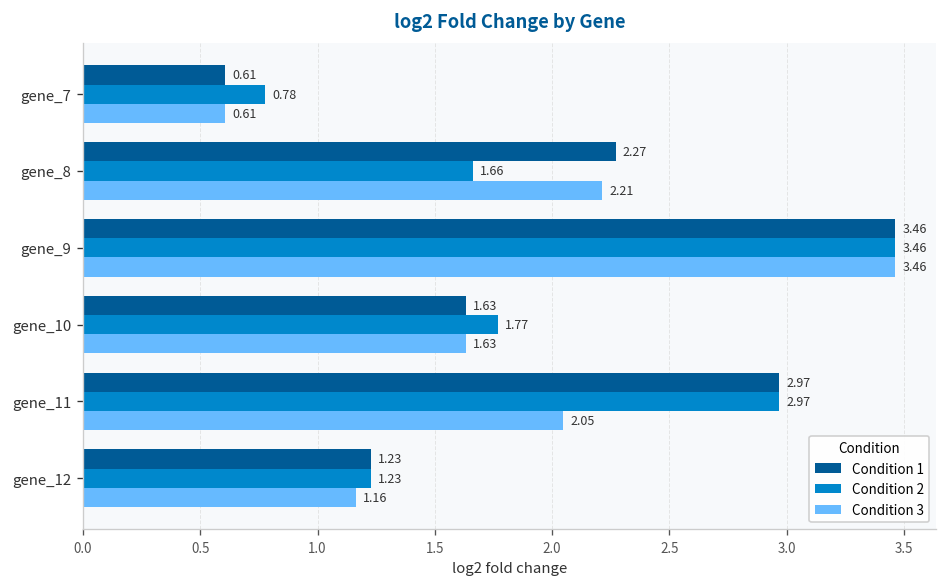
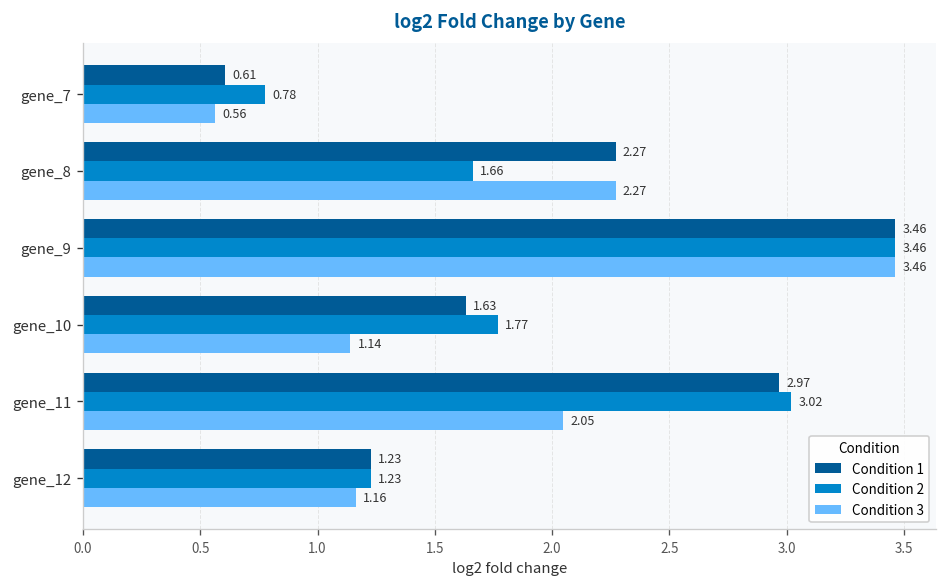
  {
    "Condition 1": {
      "gene_7": 0.61,
      "gene_8": 2.27,
      "gene_9": 3.46,
      "gene_10": 1.63,
      "gene_11": 2.97,
      "gene_12": 1.23
    },
    "Condition 2": {
      "gene_7": 0.78,
      "gene_8": 1.66,
      "gene_9": 3.46,
      "gene_10": 1.77,
-     "gene_11": 2.97,
+     "gene_11": 3.02,
      "gene_12": 1.23
    },
    "Condition 3": {
-     "gene_7": 0.61,
-     "gene_8": 2.21,
+     "gene_7": 0.56,
+     "gene_8": 2.27,
      "gene_9": 3.46,
-     "gene_10": 1.63,
+     "gene_10": 1.14,
      "gene_11": 2.05,
      "gene_12": 1.16
    }
  }
